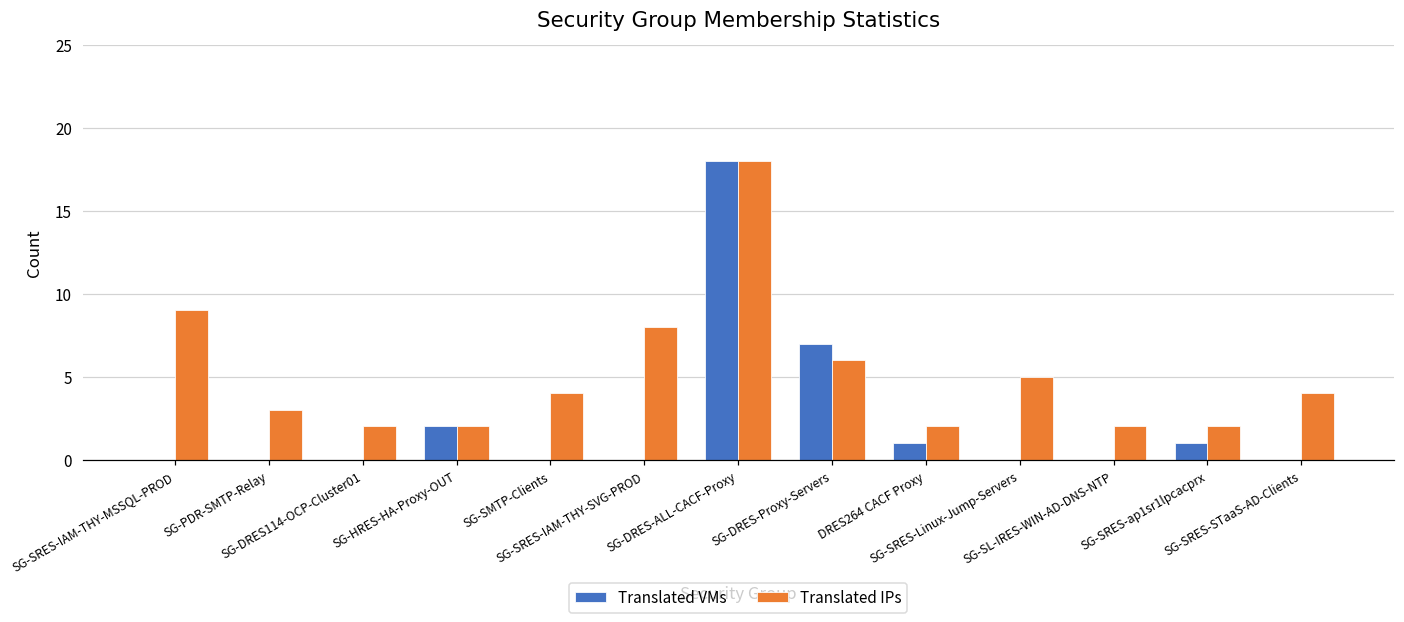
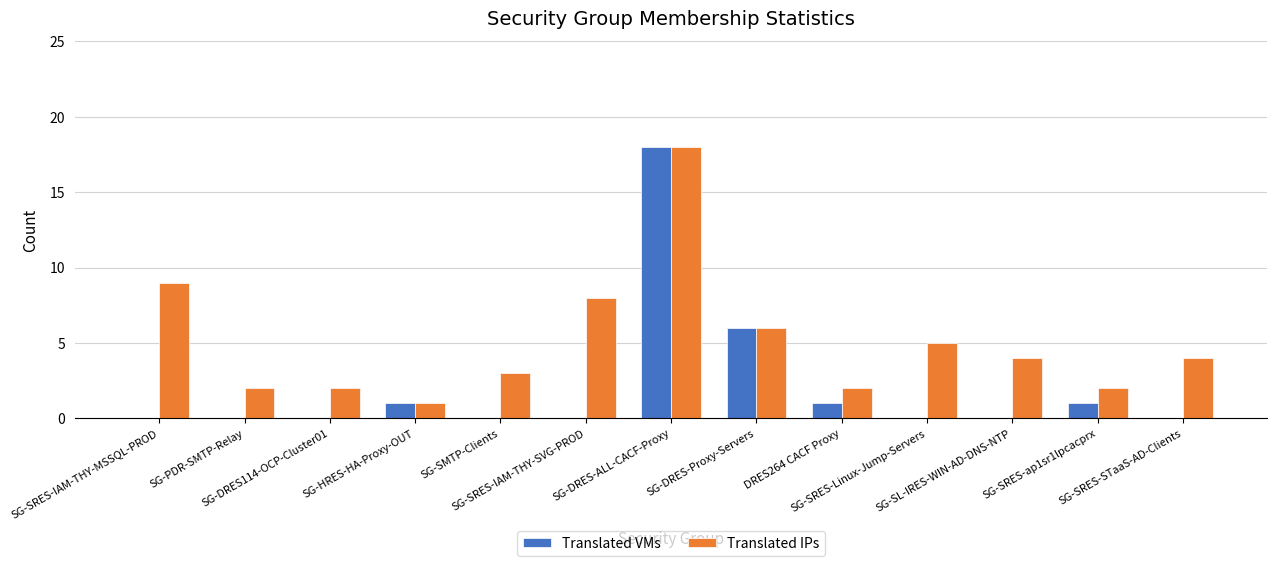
  {
    "Translated VMs": {
      "SG-SRES-IAM-THY-MSSQL-PROD": 0,
      "SG-PDR-SMTP-Relay": 0,
      "SG-DRES114-OCP-Cluster01": 0,
-     "SG-HRES-HA-Proxy-OUT": 2,
+     "SG-HRES-HA-Proxy-OUT": 1,
      "SG-SMTP-Clients": 0,
      "SG-SRES-IAM-THY-SVG-PROD": 0,
      "SG-DRES-ALL-CACF-Proxy": 18,
-     "SG-DRES-Proxy-Servers": 7,
+     "SG-DRES-Proxy-Servers": 6,
      "DRES264 CACF Proxy": 1,
      "SG-SRES-Linux-Jump-Servers": 0,
      "SG-SL-IRES-WIN-AD-DNS-NTP": 0,
      "SG-SRES-ap1sr1lpcacprx": 1,
      "SG-SRES-STaaS-AD-Clients": 0
    },
    "Translated IPs": {
      "SG-SRES-IAM-THY-MSSQL-PROD": 9,
-     "SG-PDR-SMTP-Relay": 3,
+     "SG-PDR-SMTP-Relay": 2,
      "SG-DRES114-OCP-Cluster01": 2,
-     "SG-HRES-HA-Proxy-OUT": 2,
-     "SG-SMTP-Clients": 4,
+     "SG-HRES-HA-Proxy-OUT": 1,
+     "SG-SMTP-Clients": 3,
      "SG-SRES-IAM-THY-SVG-PROD": 8,
      "SG-DRES-ALL-CACF-Proxy": 18,
      "SG-DRES-Proxy-Servers": 6,
      "DRES264 CACF Proxy": 2,
      "SG-SRES-Linux-Jump-Servers": 5,
-     "SG-SL-IRES-WIN-AD-DNS-NTP": 2,
+     "SG-SL-IRES-WIN-AD-DNS-NTP": 4,
      "SG-SRES-ap1sr1lpcacprx": 2,
      "SG-SRES-STaaS-AD-Clients": 4
    }
  }
